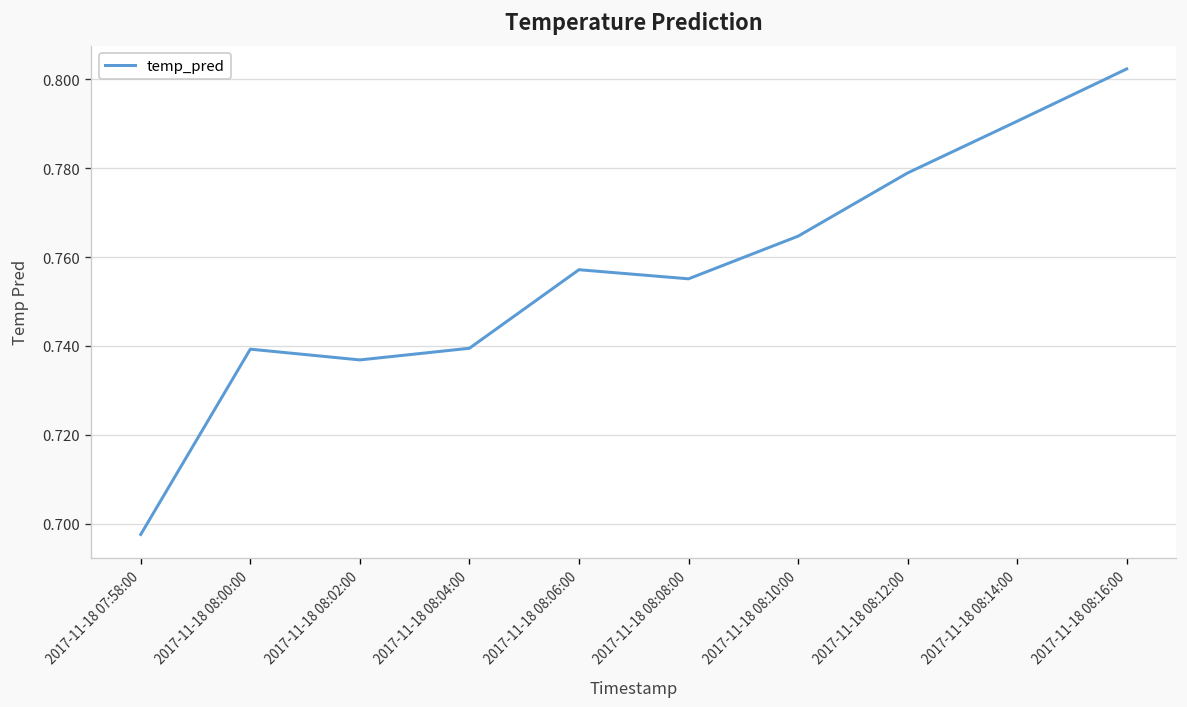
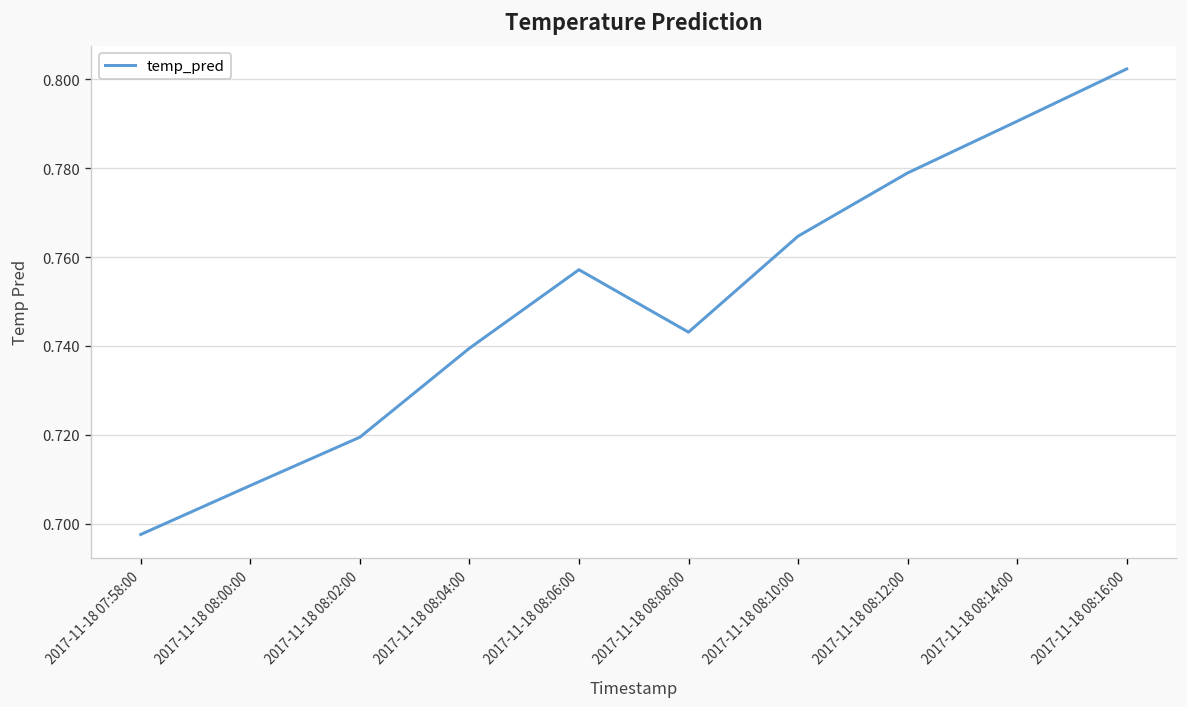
  {
    "2017-11-18 07:58:00": 0.698,
-   "2017-11-18 08:00:00": 0.739,
-   "2017-11-18 08:02:00": 0.737,
+   "2017-11-18 08:00:00": 0.709,
+   "2017-11-18 08:02:00": 0.719,
    "2017-11-18 08:04:00": 0.739,
    "2017-11-18 08:06:00": 0.757,
-   "2017-11-18 08:08:00": 0.755,
+   "2017-11-18 08:08:00": 0.743,
    "2017-11-18 08:10:00": 0.765,
    "2017-11-18 08:12:00": 0.779,
    "2017-11-18 08:14:00": 0.791,
    "2017-11-18 08:16:00": 0.802
  }
